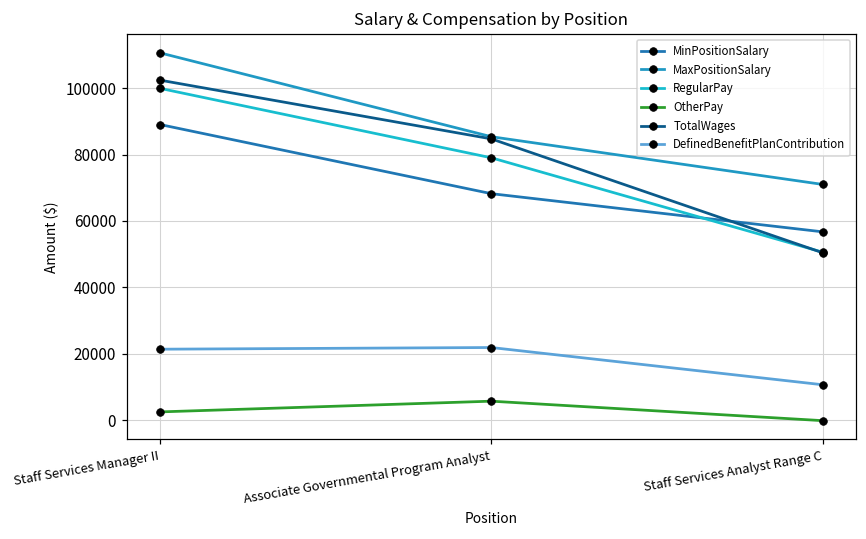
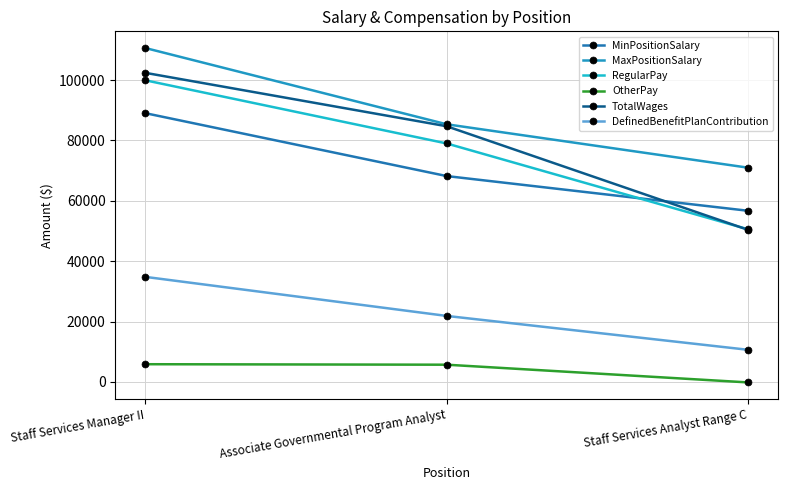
  {
    "OtherPay": {
-     "Staff Services Manager II": 2000,
+     "Staff Services Manager II": 6000,
      "Associate Governmental Program Analyst": 6000,
      "Staff Services Analyst Range C": 0
    },
    "DefinedBenefitPlanContribution": {
-     "Staff Services Manager II": 21000,
+     "Staff Services Manager II": 35000,
      "Associate Governmental Program Analyst": 22000,
      "Staff Services Analyst Range C": 11000
    }
  }
